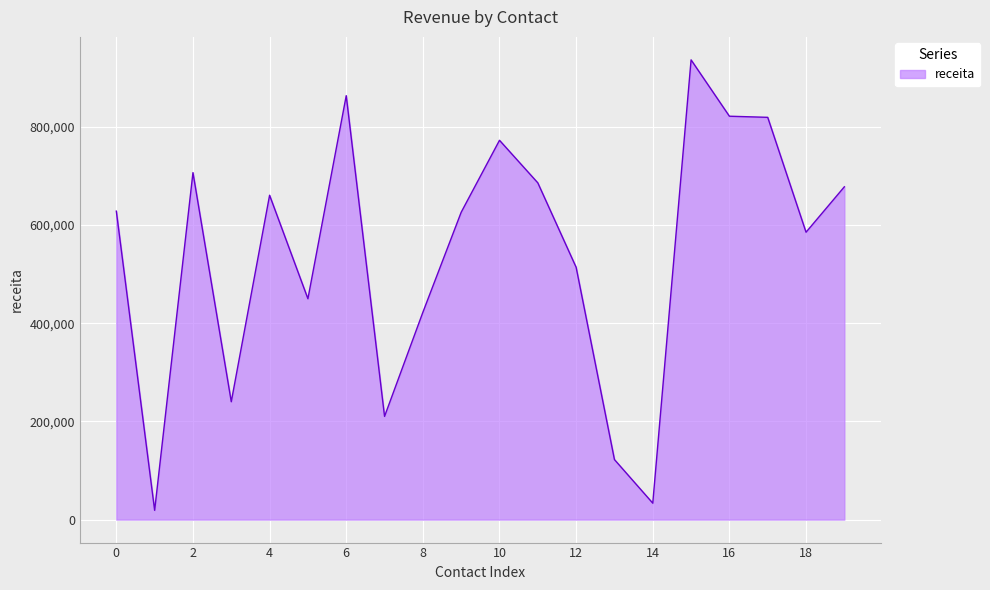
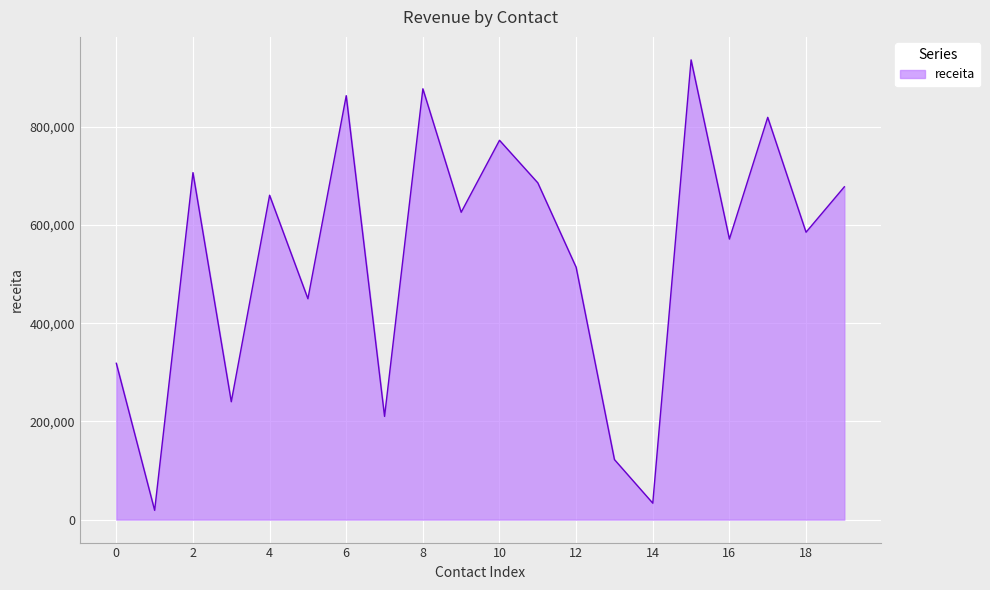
  {
-   "0": "630,000",
+   "0": "320,000",
    "2": "710,000",
    "4": "660,000",
    "6": "860,000",
-   "8": "420,000",
+   "8": "880,000",
    "10": "770,000",
    "12": "510,000",
    "14": "30,000",
-   "16": "820,000",
+   "16": "570,000",
    "18": "590,000"
  }
